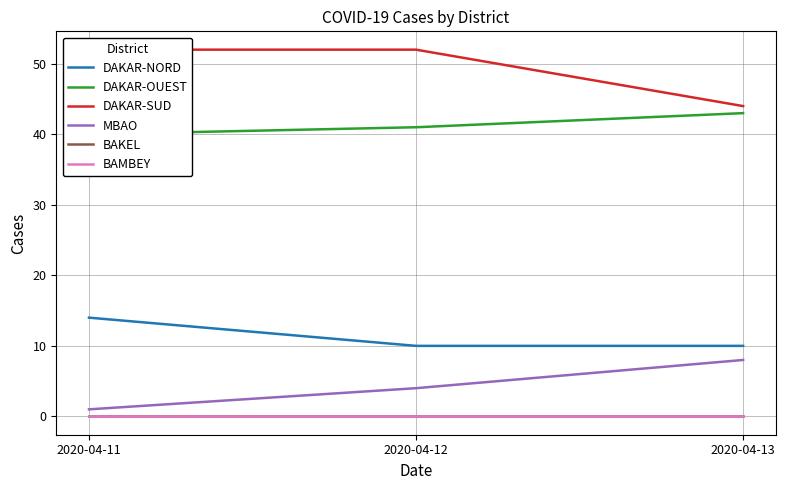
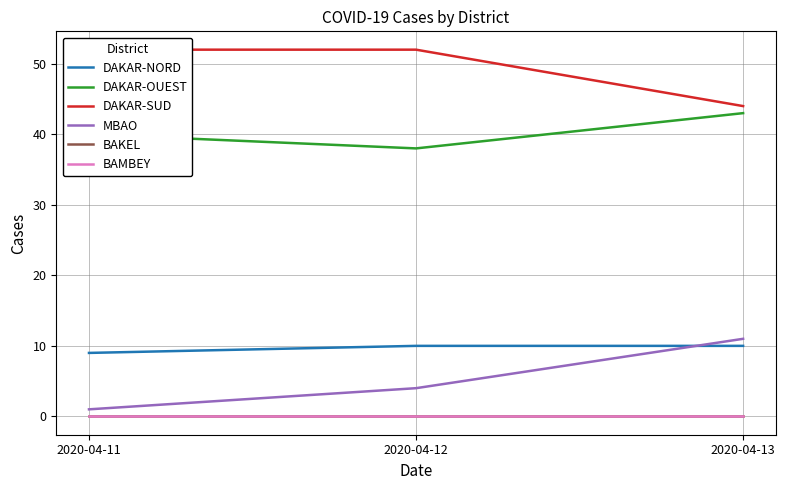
  {
    "DAKAR-NORD": {
-     "2020-04-11": 14,
+     "2020-04-11": 9,
      "2020-04-12": 10,
      "2020-04-13": 10
    },
    "DAKAR-OUEST": {
-     "2020-04-12": 41,
+     "2020-04-12": 38,
      "2020-04-13": 43
    },
    "DAKAR-SUD": {
      "2020-04-12": 52,
      "2020-04-13": 44
    },
    "MBAO": {
      "2020-04-11": 1,
      "2020-04-12": 4,
-     "2020-04-13": 8
+     "2020-04-13": 11
    },
    "BAMBEY": {
      "2020-04-11": 0,
      "2020-04-12": 0,
      "2020-04-13": 0
    }
  }
